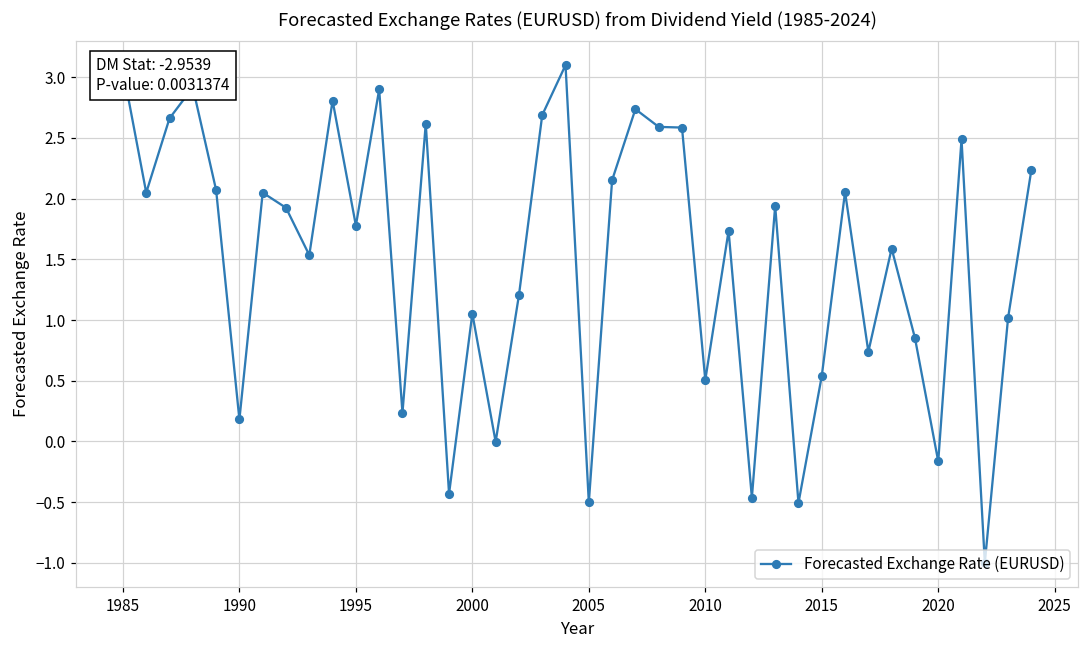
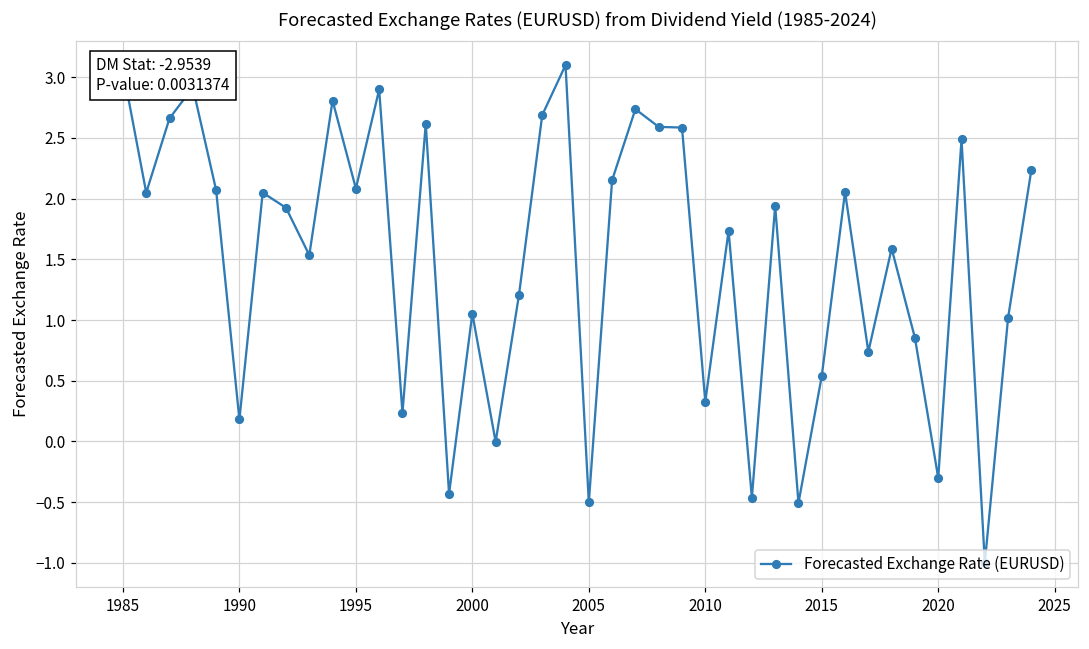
  {
    "1990": 0.18,
-   "1995": 1.78,
+   "1995": 2.08,
    "2000": 1.05,
    "2005": -0.50,
-   "2010": 0.51,
+   "2010": 0.33,
    "2015": 0.54,
-   "2020": -0.16
+   "2020": -0.30
  }
